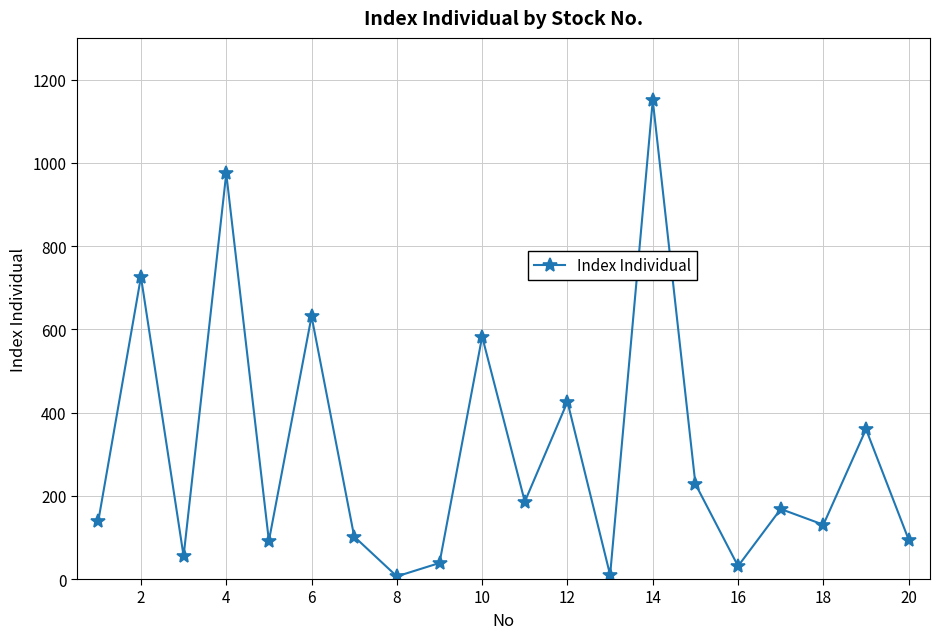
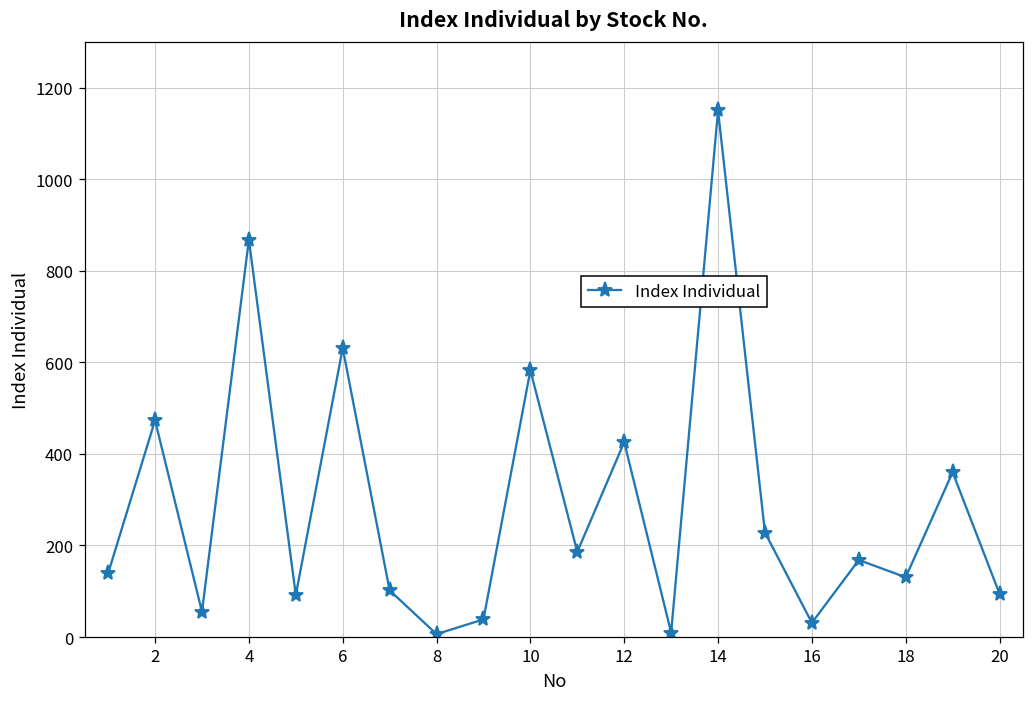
  {
-   "2": 730,
-   "4": 970,
+   "2": 470,
+   "4": 870,
    "6": 630,
    "8": 10,
    "10": 580,
    "12": 430,
    "14": 1150,
    "16": 30,
    "18": 130,
    "20": 90
  }
